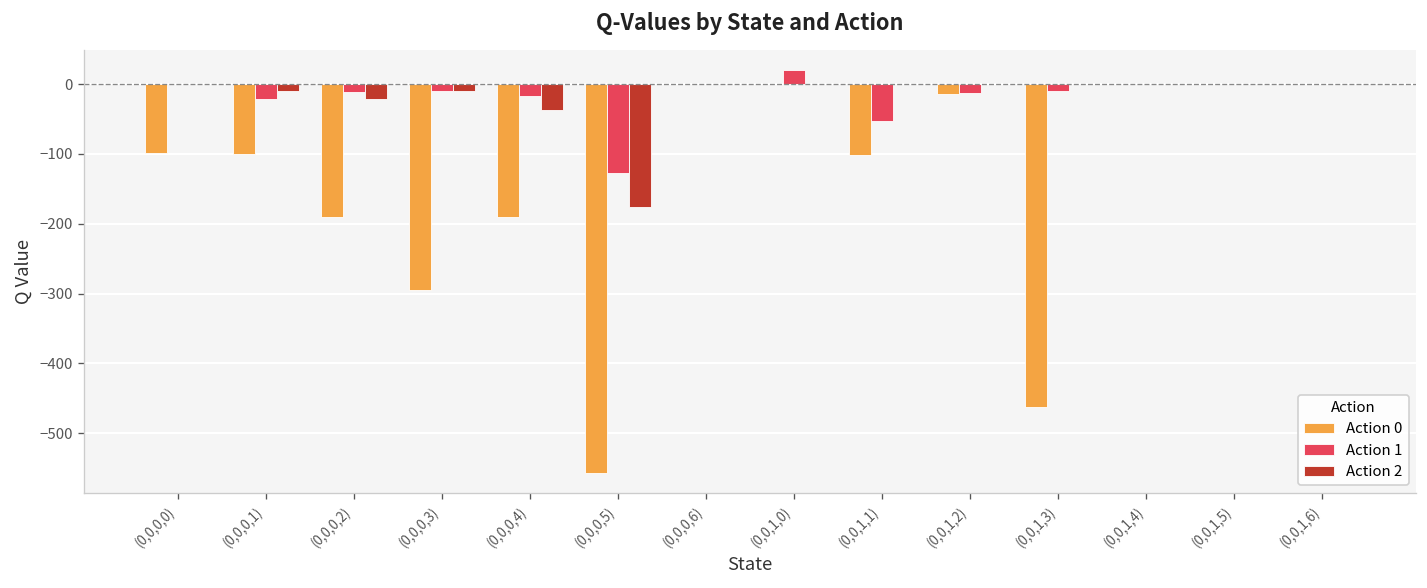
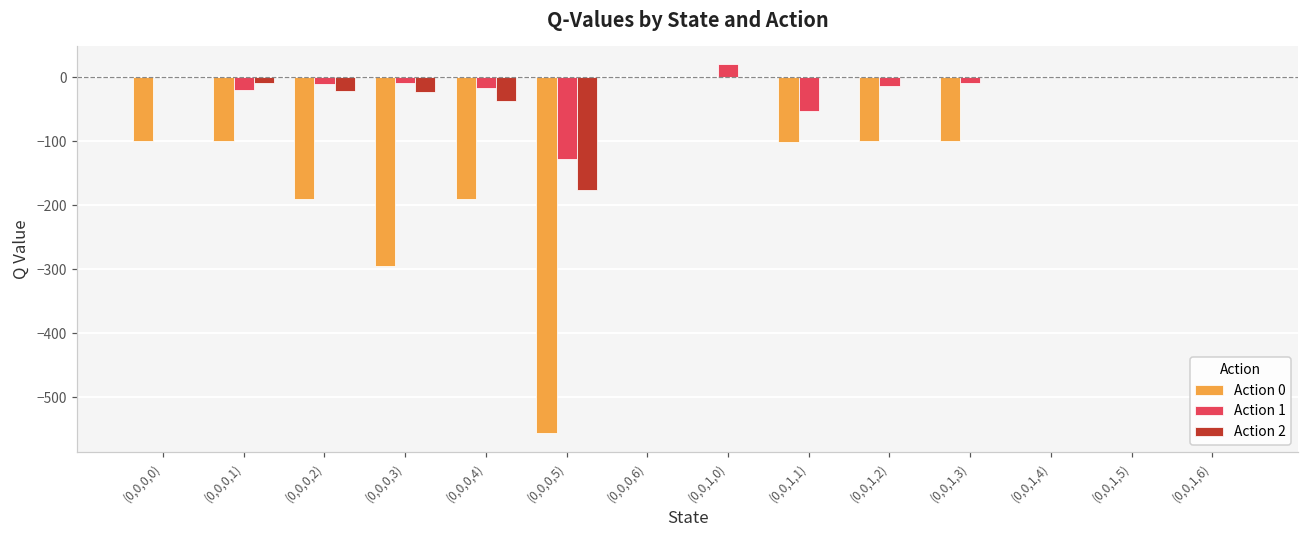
  {
    "Action 0": {
      "(0,0,0,0)": -100,
      "(0,0,0,1)": -100,
      "(0,0,0,2)": -190,
      "(0,0,0,3)": -290,
      "(0,0,0,4)": -190,
      "(0,0,0,5)": -560,
      "(0,0,0,6)": 0,
      "(0,0,1,0)": 0,
      "(0,0,1,1)": -100,
-     "(0,0,1,2)": -10,
-     "(0,0,1,3)": -460,
+     "(0,0,1,2)": -100,
+     "(0,0,1,3)": -100,
      "(0,0,1,4)": 0,
      "(0,0,1,5)": 0,
      "(0,0,1,6)": 0
    },
    "Action 1": {
      "(0,0,0,0)": 0,
      "(0,0,0,1)": -20,
      "(0,0,0,2)": -10,
      "(0,0,0,3)": -10,
      "(0,0,0,4)": -20,
      "(0,0,0,5)": -130,
      "(0,0,0,6)": 0,
      "(0,0,1,0)": 20,
      "(0,0,1,1)": -50,
      "(0,0,1,2)": -10,
      "(0,0,1,3)": -10,
      "(0,0,1,4)": 0,
      "(0,0,1,5)": 0,
      "(0,0,1,6)": 0
    },
    "Action 2": {
      "(0,0,0,0)": 0,
      "(0,0,0,1)": -10,
      "(0,0,0,2)": -20,
-     "(0,0,0,3)": -10,
+     "(0,0,0,3)": -20,
      "(0,0,0,4)": -40,
      "(0,0,0,5)": -180,
      "(0,0,0,6)": 0,
      "(0,0,1,0)": 0,
      "(0,0,1,1)": 0,
      "(0,0,1,2)": 0,
      "(0,0,1,3)": 0,
      "(0,0,1,4)": 0,
      "(0,0,1,5)": 0,
      "(0,0,1,6)": 0
    }
  }
